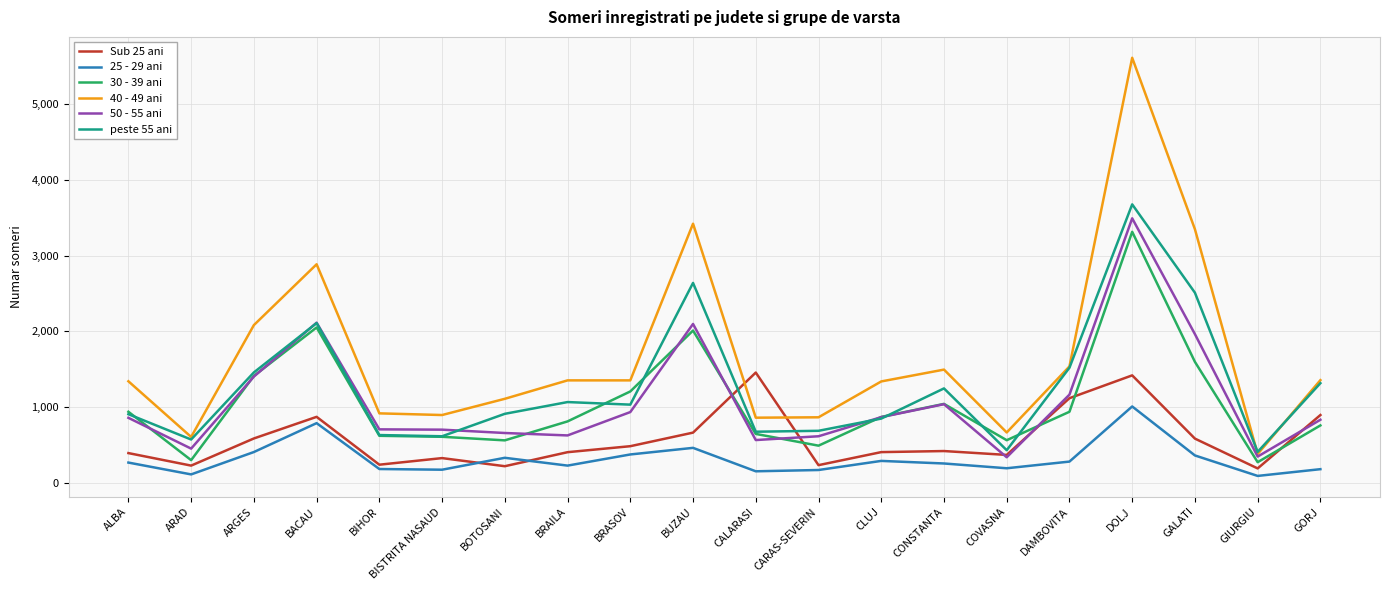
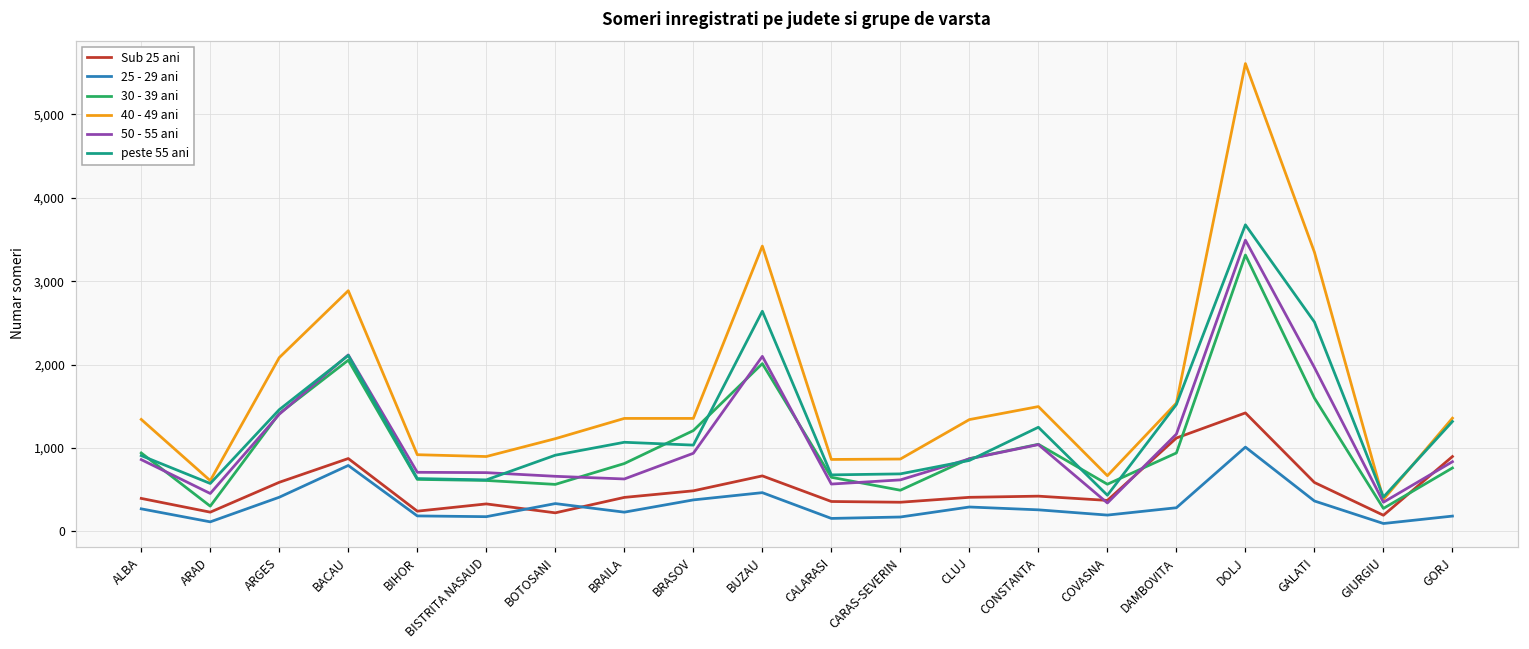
  {
    "Sub 25 ani": {
      "ALBA": "400",
      "ARAD": "200",
      "ARGES": "600",
      "BACAU": "900",
      "BIHOR": "200",
      "BISTRITA NASAUD": "300",
      "BOTOSANI": "200",
      "BRAILA": "400",
      "BRASOV": "500",
      "BUZAU": "700",
-     "CALARASI": "1,500",
-     "CARAS-SEVERIN": "200",
+     "CALARASI": "400",
+     "CARAS-SEVERIN": "400",
      "CLUJ": "400",
      "CONSTANTA": "400",
      "DAMBOVITA": "1,100",
      "DOLJ": "1,400",
      "GALATI": "600",
      "GIURGIU": "200",
      "GORJ": "900"
    },
    "25 - 29 ani": {
      "ALBA": "300",
      "ARAD": "100",
      "ARGES": "400",
      "BACAU": "800",
      "BIHOR": "200",
      "BISTRITA NASAUD": "200",
      "BOTOSANI": "300",
      "BRAILA": "200",
      "BRASOV": "400",
      "BUZAU": "500",
      "CALARASI": "200",
      "CARAS-SEVERIN": "200",
      "CLUJ": "300",
      "CONSTANTA": "300",
      "COVASNA": "200",
      "DAMBOVITA": "300",
      "DOLJ": "1,000",
      "GALATI": "400",
      "GIURGIU": "100",
      "GORJ": "200"
    },
    "40 - 49 ani": {
      "ALBA": "1,300",
      "ARAD": "600",
      "ARGES": "2,100",
      "BACAU": "2,900",
      "BIHOR": "900",
      "BISTRITA NASAUD": "900",
      "BOTOSANI": "1,100",
      "BRAILA": "1,400",
      "BRASOV": "1,400",
      "BUZAU": "3,400",
      "CALARASI": "900",
      "CARAS-SEVERIN": "900",
      "CLUJ": "1,300",
      "CONSTANTA": "1,500",
      "COVASNA": "700",
      "DOLJ": "5,600",
      "GALATI": "3,300",
      "GORJ": "1,400"
    },
    "50 - 55 ani": {
      "ALBA": "900",
      "ARAD": "500",
      "BIHOR": "700",
      "BISTRITA NASAUD": "700",
      "BOTOSANI": "700",
      "BRAILA": "600",
      "BRASOV": "900",
      "BUZAU": "2,100",
      "CALARASI": "600",
      "CARAS-SEVERIN": "600",
      "DAMBOVITA": "1,200",
      "DOLJ": "3,500",
      "GALATI": "2,000",
      "GIURGIU": "400",
      "GORJ": "800"
    }
  }
